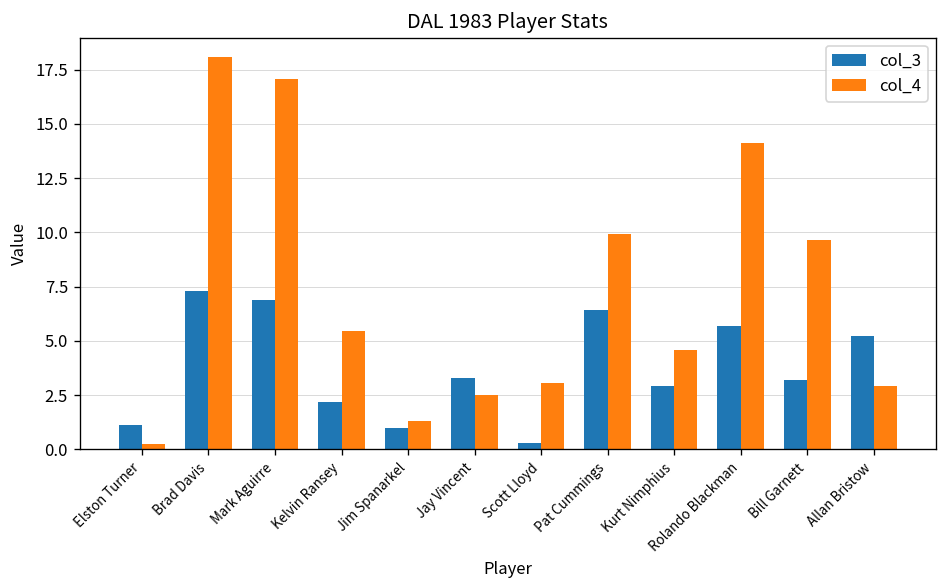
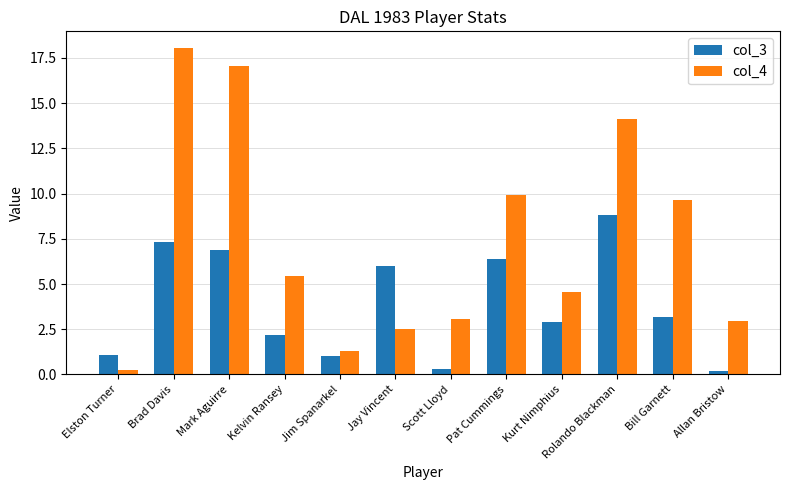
  {
    "col_3": {
      "Elston Turner": 1.1,
      "Brad Davis": 7.3,
      "Mark Aguirre": 6.9,
      "Kelvin Ransey": 2.2,
      "Jim Spanarkel": 1.0,
-     "Jay Vincent": 3.3,
+     "Jay Vincent": 6.0,
      "Scott Lloyd": 0.3,
      "Pat Cummings": 6.4,
      "Kurt Nimphius": 2.9,
-     "Rolando Blackman": 5.7,
+     "Rolando Blackman": 8.8,
      "Bill Garnett": 3.2,
-     "Allan Bristow": 5.2
+     "Allan Bristow": 0.2
    },
    "col_4": {
      "Elston Turner": 0.2,
      "Brad Davis": 18.1,
      "Mark Aguirre": 17.1,
      "Kelvin Ransey": 5.4,
      "Jim Spanarkel": 1.3,
      "Jay Vincent": 2.5,
      "Scott Lloyd": 3.1,
      "Pat Cummings": 9.9,
      "Kurt Nimphius": 4.6,
      "Rolando Blackman": 14.1,
      "Bill Garnett": 9.7,
      "Allan Bristow": 2.9
    }
  }
